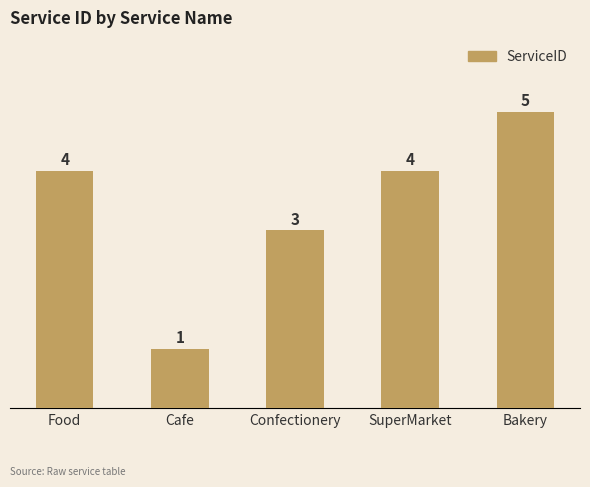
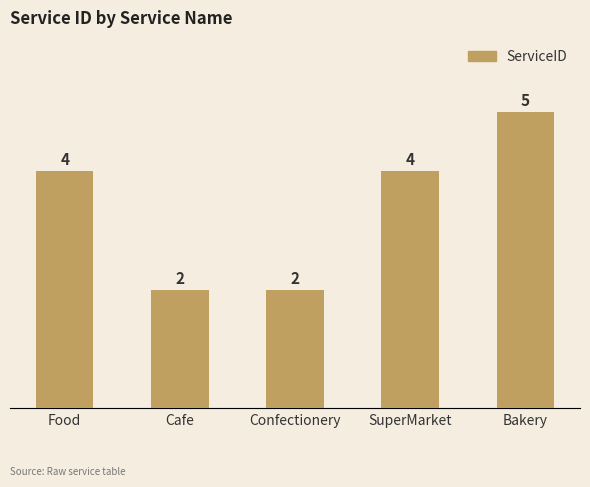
  {
    "Food": 4,
-   "Cafe": 1,
-   "Confectionery": 3,
+   "Cafe": 2,
+   "Confectionery": 2,
    "SuperMarket": 4,
    "Bakery": 5
  }
